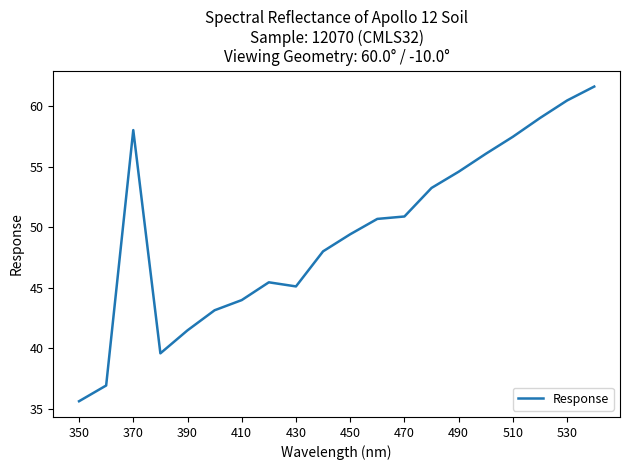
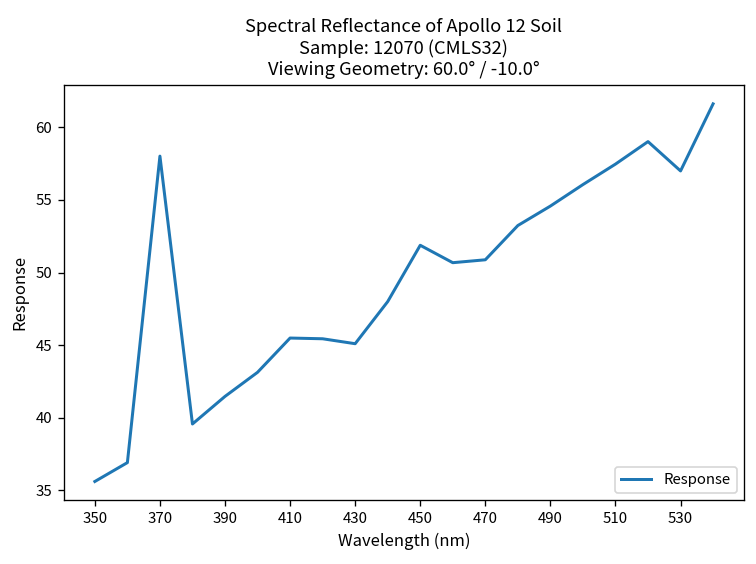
  {
    "350": 35.6,
    "370": 58.0,
    "390": 41.5,
-   "410": 44.0,
+   "410": 45.5,
    "430": 45.1,
-   "450": 49.4,
+   "450": 51.9,
    "470": 50.9,
    "490": 54.6,
    "510": 57.5,
-   "530": 60.5
+   "530": 57.0
  }
